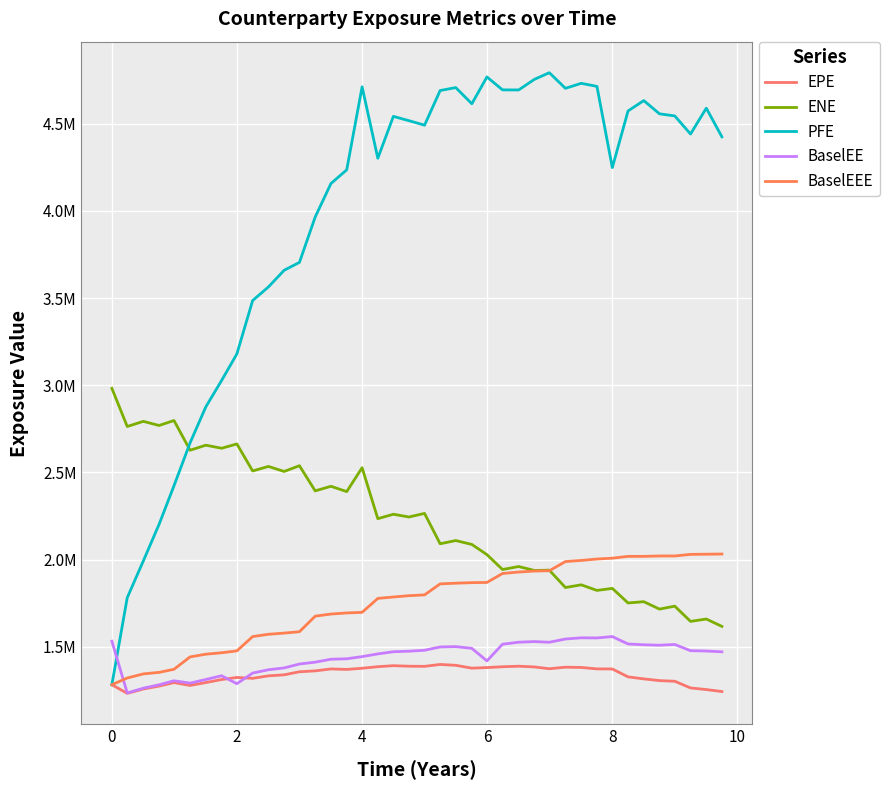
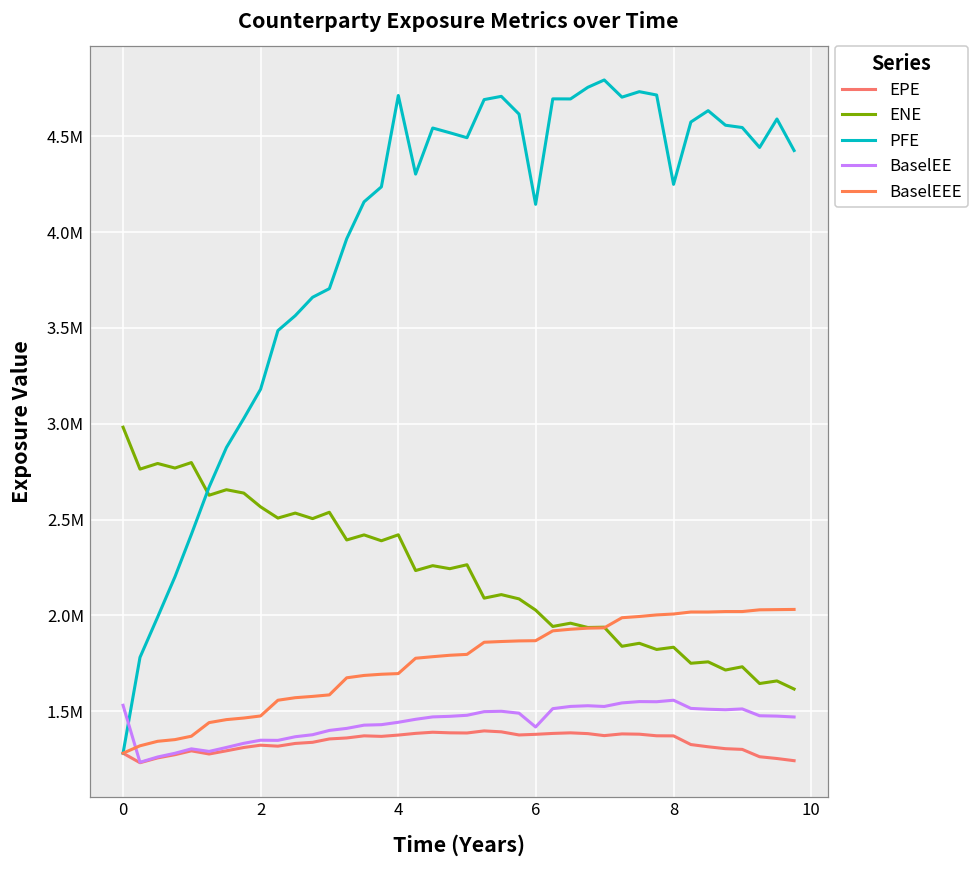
  {
    "ENE": {
      "0": 2980000,
-     "2": 2660000,
-     "4": 2530000,
+     "2": 2570000,
+     "4": 2420000,
      "6": 2030000,
      "8": 1830000
    },
    "PFE": {
      "2": 3180000,
      "4": 4710000,
-     "6": 4770000,
+     "6": 4140000,
      "8": 4250000
    },
    "BaselEE": {
      "0": 1530000,
-     "2": 1290000,
+     "2": 1350000,
      "4": 1440000,
      "6": 1420000,
      "8": 1560000
    }
  }
